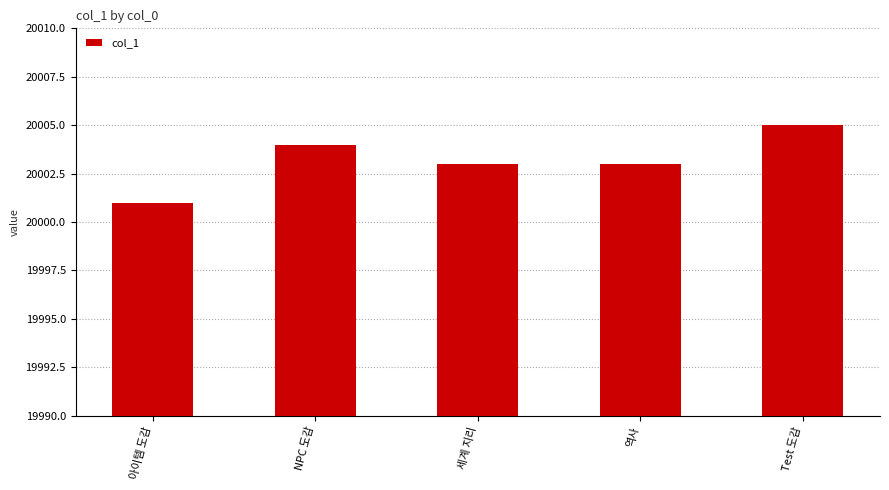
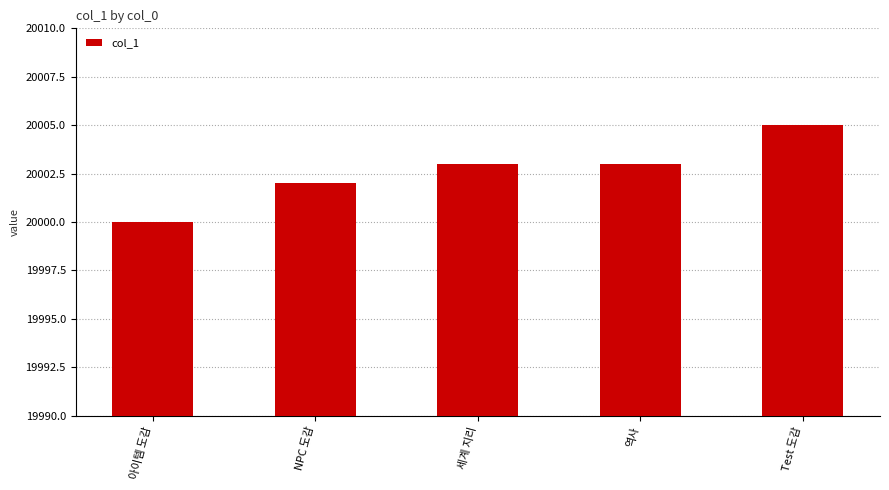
  {
-   "아이템 도감": 20001,
-   "NPC 도감": 20004,
+   "아이템 도감": 20000,
+   "NPC 도감": 20002,
    "세계 지리": 20003,
    "역사": 20003,
    "Test 도감": 20005
  }
